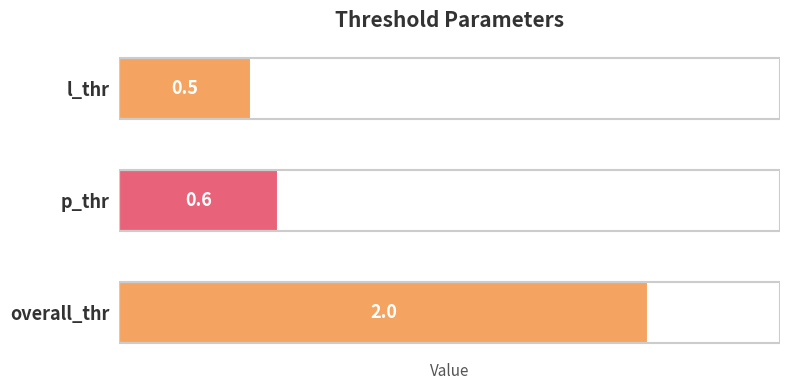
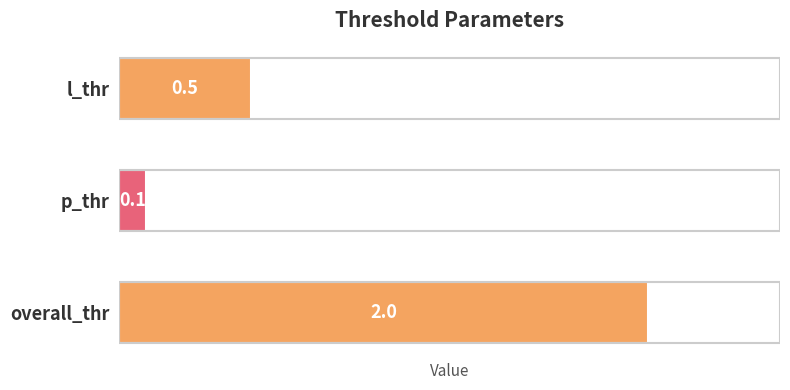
  {
    "l_thr": 0.5,
-   "p_thr": 0.6,
+   "p_thr": 0.1,
    "overall_thr": 2.0
  }
